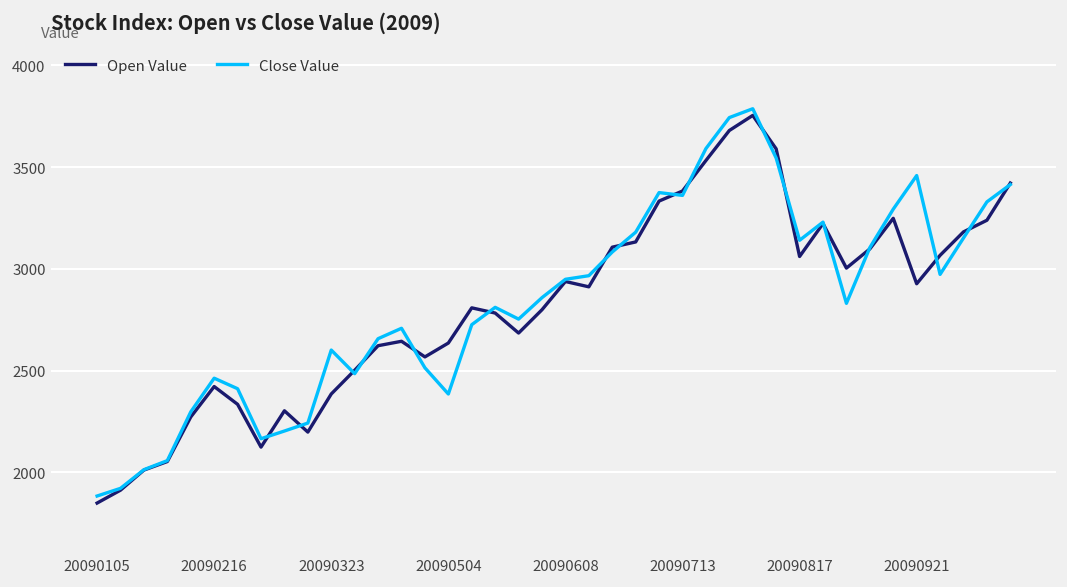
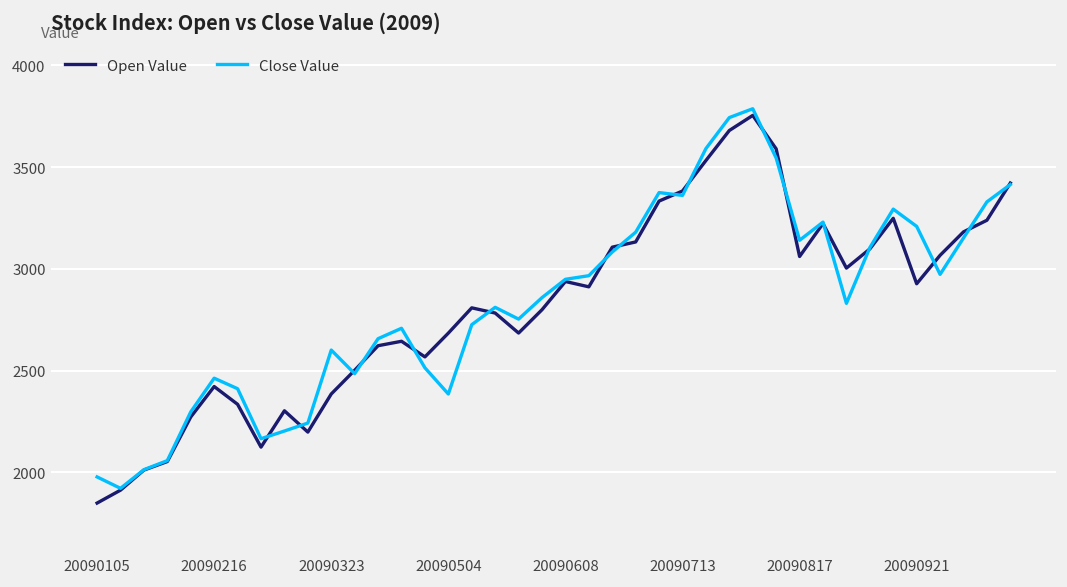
  {
    "Open Value": {
      "20090105": 1850,
      "20090216": 2420,
      "20090323": 2380,
-     "20090504": 2640,
+     "20090504": 2680,
      "20090713": 3380,
      "20090817": 3060,
      "20090921": 2930
    },
    "Close Value": {
-     "20090105": 1880,
+     "20090105": 1980,
      "20090216": 2460,
      "20090323": 2600,
      "20090504": 2380,
      "20090713": 3360,
      "20090817": 3140,
-     "20090921": 3460
+     "20090921": 3210
    }
  }
